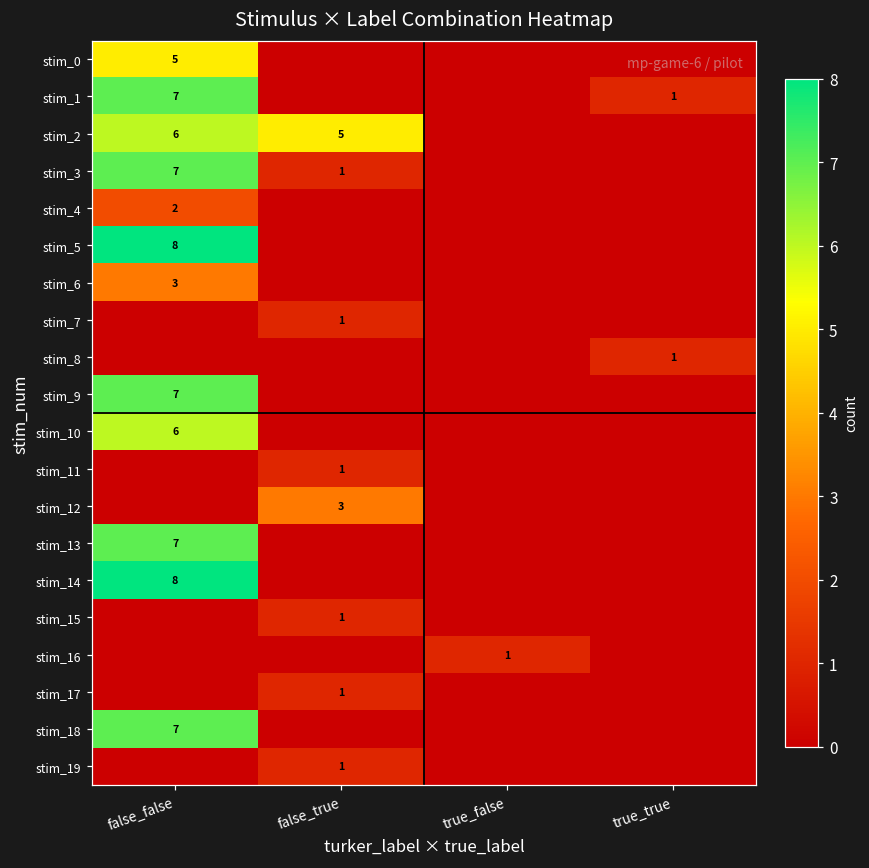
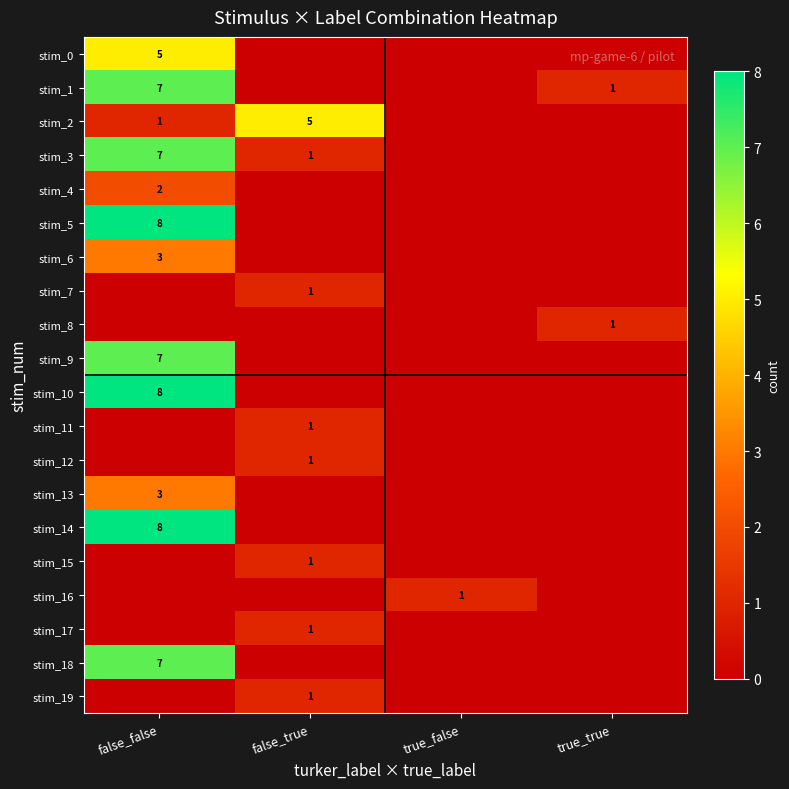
  {
    "stim_0": {
      "false_false": 5
    },
    "stim_1": {
      "false_false": 7,
      "true_true": 1
    },
    "stim_2": {
-     "false_false": 6,
+     "false_false": 1,
      "false_true": 5
    },
    "stim_3": {
      "false_false": 7,
      "false_true": 1
    },
    "stim_4": {
      "false_false": 2
    },
    "stim_5": {
      "false_false": 8
    },
    "stim_6": {
      "false_false": 3
    },
    "stim_7": {
      "false_true": 1
    },
    "stim_8": {
      "true_true": 1
    },
    "stim_9": {
      "false_false": 7
    },
    "stim_10": {
-     "false_false": 6
+     "false_false": 8
    },
    "stim_11": {
      "false_true": 1
    },
    "stim_12": {
-     "false_true": 3
+     "false_true": 1
    },
    "stim_13": {
-     "false_false": 7
+     "false_false": 3
    },
    "stim_14": {
      "false_false": 8
    },
    "stim_15": {
      "false_true": 1
    },
    "stim_16": {
      "true_false": 1
    },
    "stim_17": {
      "false_true": 1
    },
    "stim_18": {
      "false_false": 7
    },
    "stim_19": {
      "false_true": 1
    }
  }
